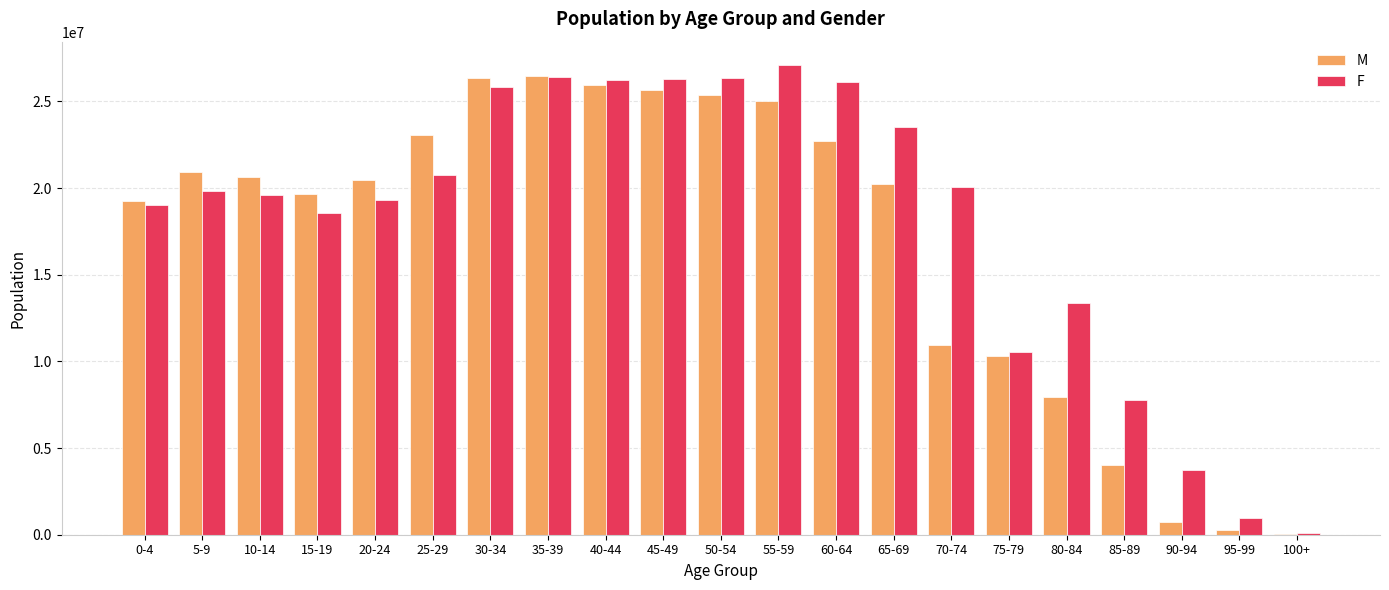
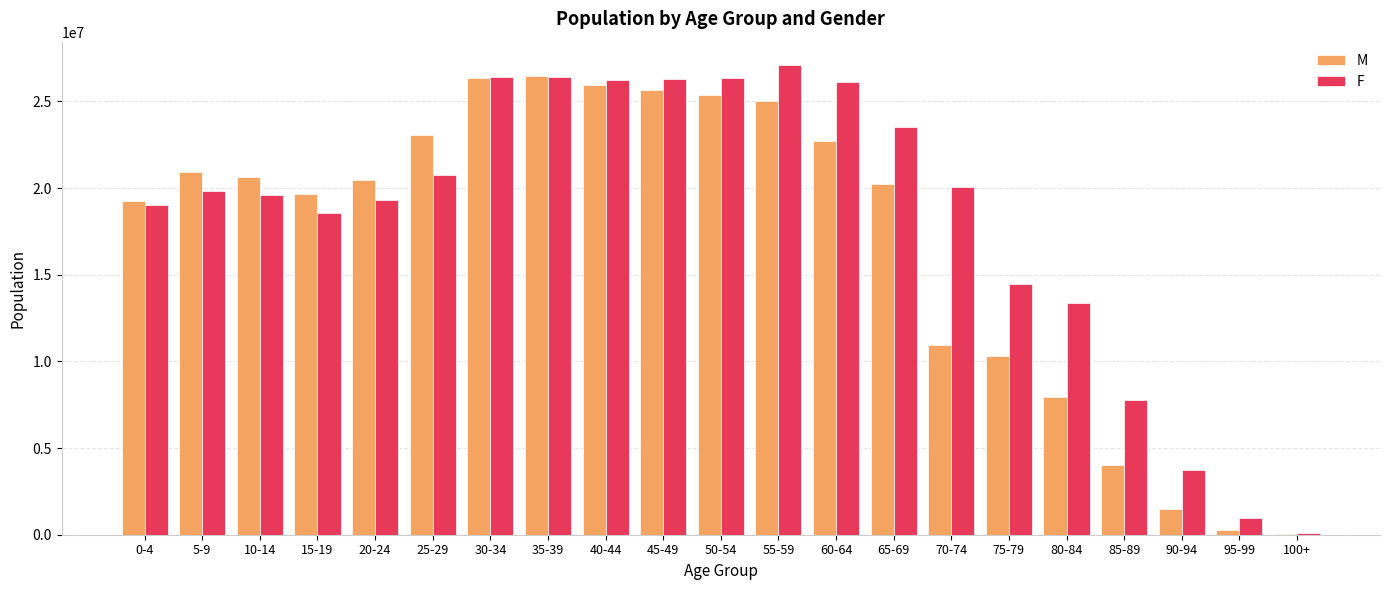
  {
    "M": {
      "0-4": 19300000,
      "5-9": 20900000,
      "10-14": 20600000,
      "15-19": 19700000,
      "20-24": 20500000,
      "25-29": 23100000,
      "30-34": 26400000,
      "35-39": 26500000,
      "40-44": 25900000,
      "45-49": 25700000,
      "50-54": 25300000,
      "55-59": 25000000,
      "60-64": 22700000,
      "65-69": 20200000,
      "70-74": 11000000,
      "75-79": 10300000,
      "80-84": 7900000,
      "85-89": 4000000,
-     "90-94": 700000,
+     "90-94": 1500000,
      "95-99": 300000
    },
    "F": {
      "0-4": 19000000,
      "5-9": 19800000,
      "10-14": 19600000,
      "15-19": 18600000,
      "20-24": 19300000,
      "25-29": 20800000,
-     "30-34": 25800000,
+     "30-34": 26400000,
      "35-39": 26400000,
      "40-44": 26200000,
      "45-49": 26300000,
      "50-54": 26400000,
      "55-59": 27100000,
      "60-64": 26100000,
      "65-69": 23500000,
      "70-74": 20100000,
-     "75-79": 10600000,
+     "75-79": 14500000,
      "80-84": 13300000,
      "85-89": 7800000,
      "90-94": 3700000,
      "95-99": 1000000
    }
  }
